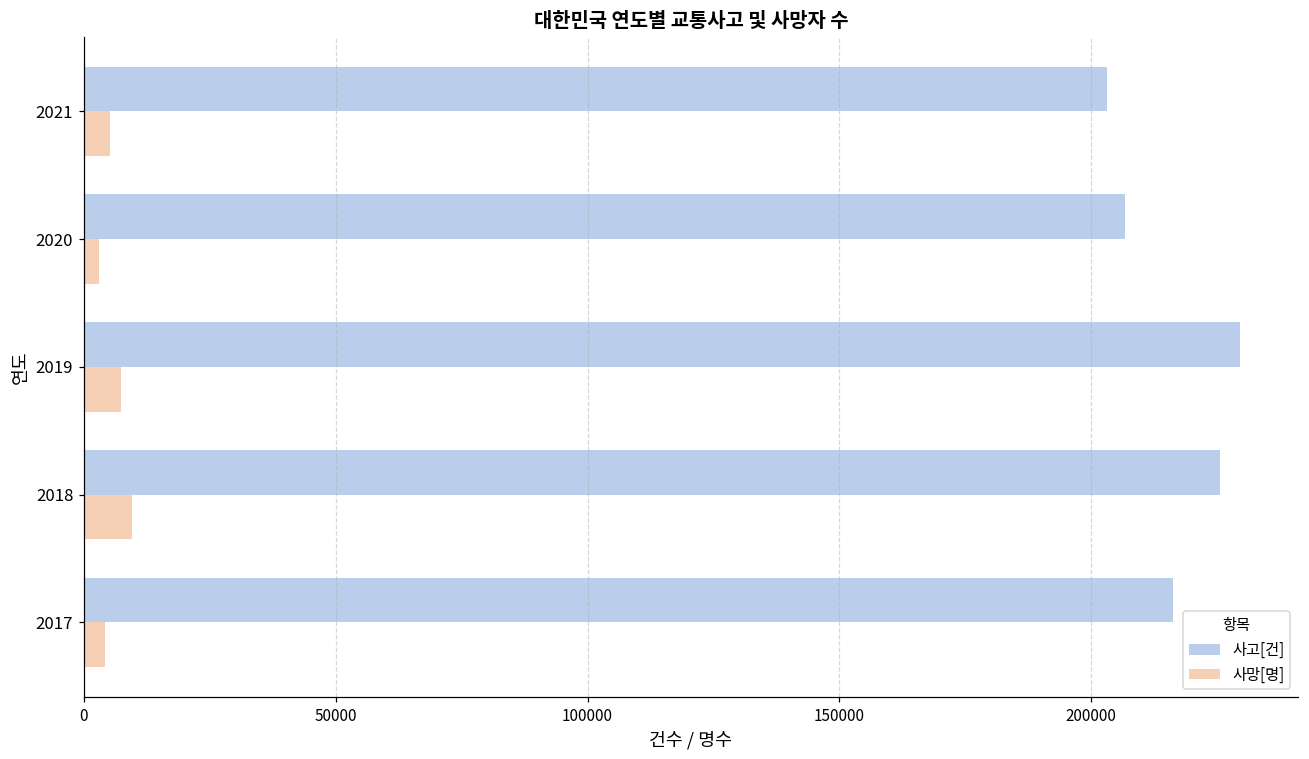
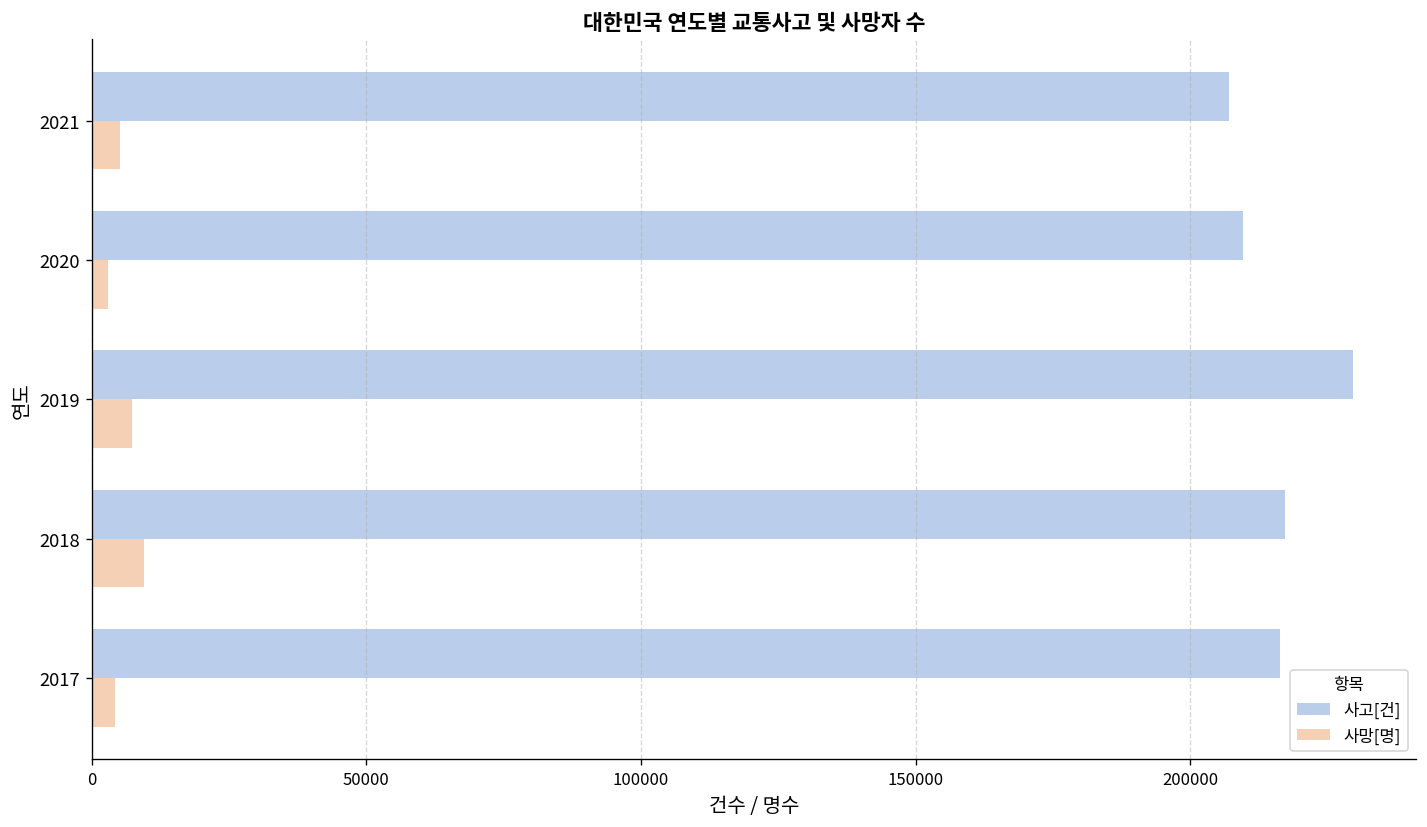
  {
    "사고[건]": {
-     "2021": 203000,
-     "2020": 207000,
+     "2021": 207000,
+     "2020": 210000,
      "2019": 230000,
-     "2018": 226000,
+     "2018": 217000,
      "2017": 216000
    },
    "사망[명]": {
      "2021": 5000,
      "2020": 3000,
      "2019": 7000,
      "2018": 10000,
      "2017": 4000
    }
  }
